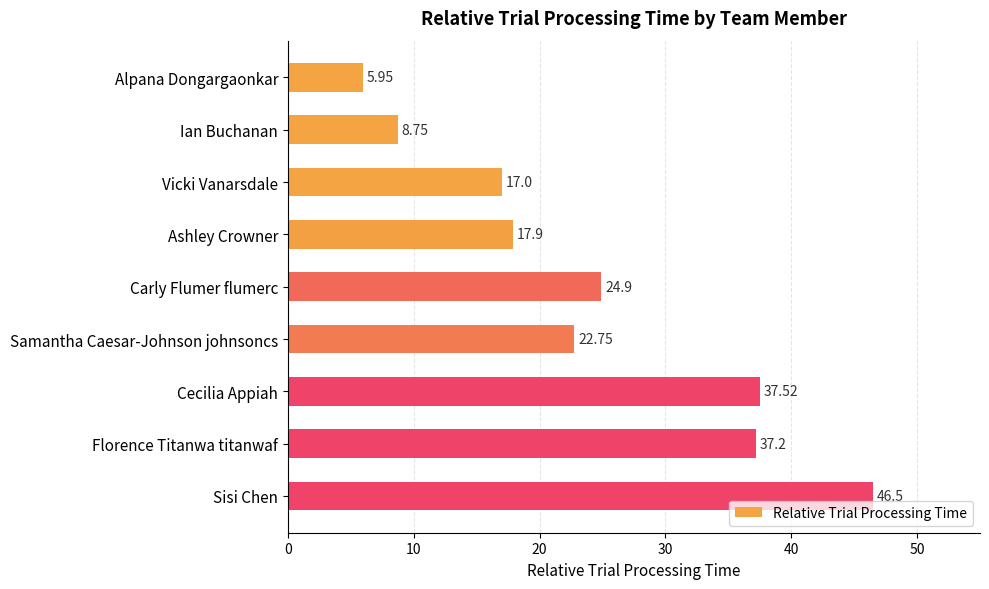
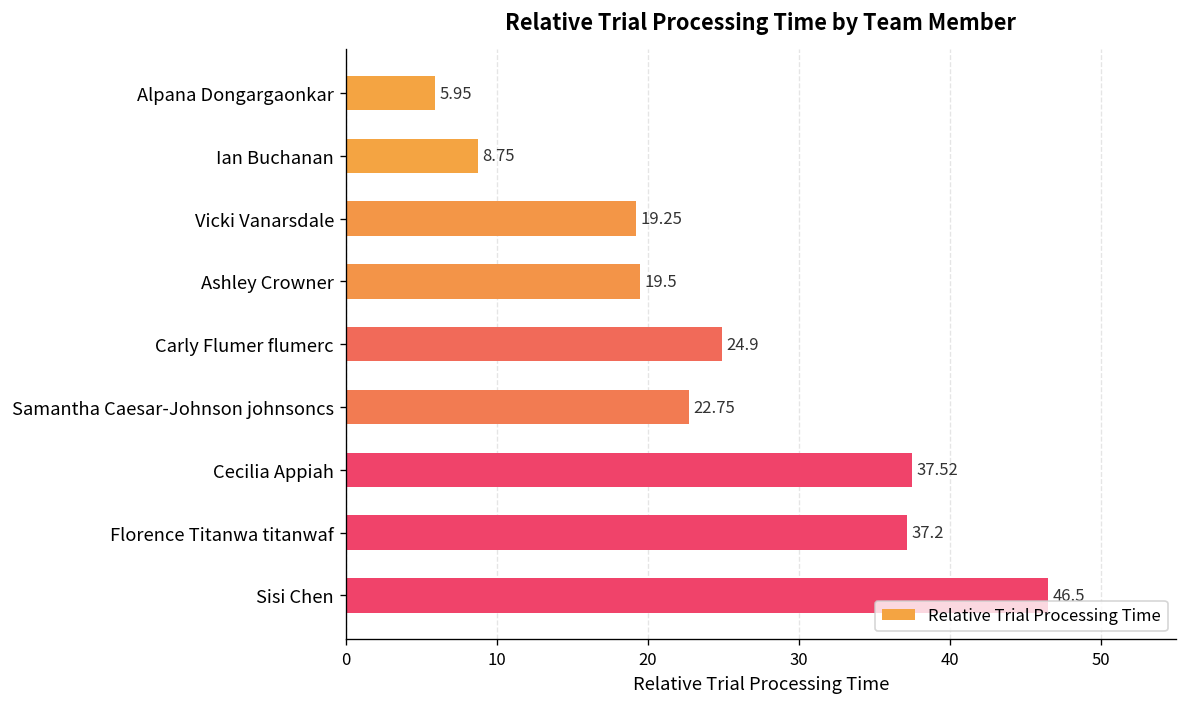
  {
    "Alpana Dongargaonkar": 5.95,
    "Ian Buchanan": 8.75,
-   "Vicki Vanarsdale": 17.0,
-   "Ashley Crowner": 17.9,
+   "Vicki Vanarsdale": 19.25,
+   "Ashley Crowner": 19.5,
    "Carly Flumer flumerc": 24.9,
    "Samantha Caesar-Johnson johnsoncs": 22.75,
    "Cecilia Appiah": 37.52,
    "Florence Titanwa titanwaf": 37.2
  }
